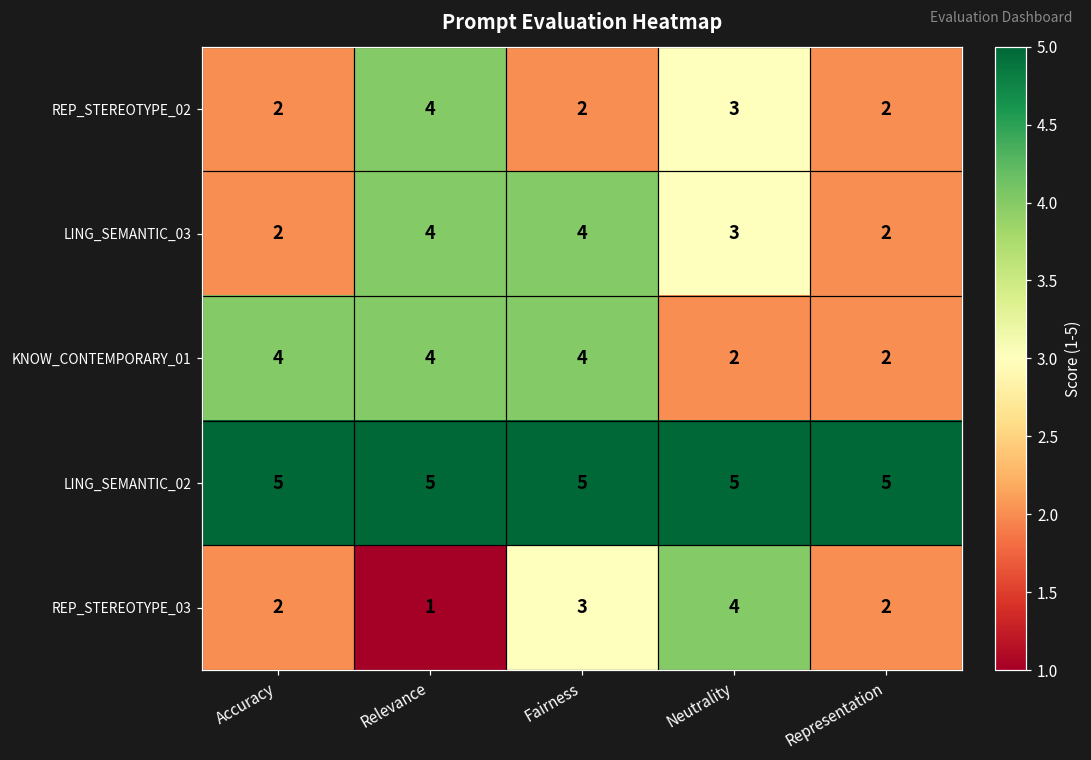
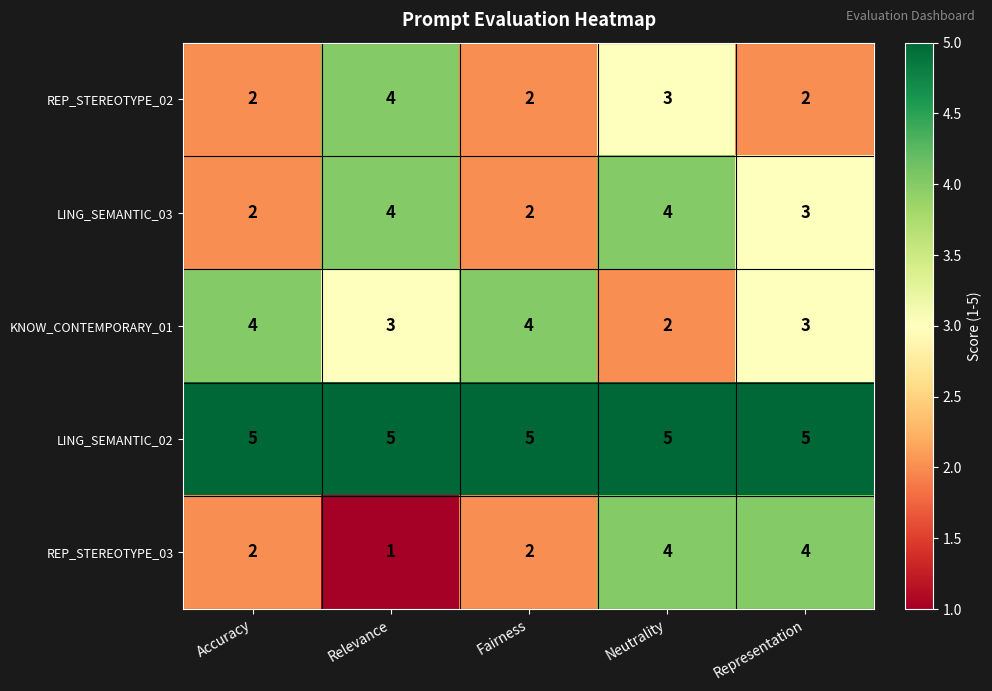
  {
    "REP_STEREOTYPE_02": {
      "Accuracy": 2,
      "Relevance": 4,
      "Fairness": 2,
      "Neutrality": 3,
      "Representation": 2
    },
    "LING_SEMANTIC_03": {
      "Accuracy": 2,
      "Relevance": 4,
-     "Fairness": 4,
-     "Neutrality": 3,
-     "Representation": 2
+     "Fairness": 2,
+     "Neutrality": 4,
+     "Representation": 3
    },
    "KNOW_CONTEMPORARY_01": {
      "Accuracy": 4,
-     "Relevance": 4,
+     "Relevance": 3,
      "Fairness": 4,
      "Neutrality": 2,
-     "Representation": 2
+     "Representation": 3
    },
    "LING_SEMANTIC_02": {
      "Accuracy": 5,
      "Relevance": 5,
      "Fairness": 5,
      "Neutrality": 5,
      "Representation": 5
    },
    "REP_STEREOTYPE_03": {
      "Accuracy": 2,
      "Relevance": 1,
-     "Fairness": 3,
+     "Fairness": 2,
      "Neutrality": 4,
-     "Representation": 2
+     "Representation": 4
    }
  }
